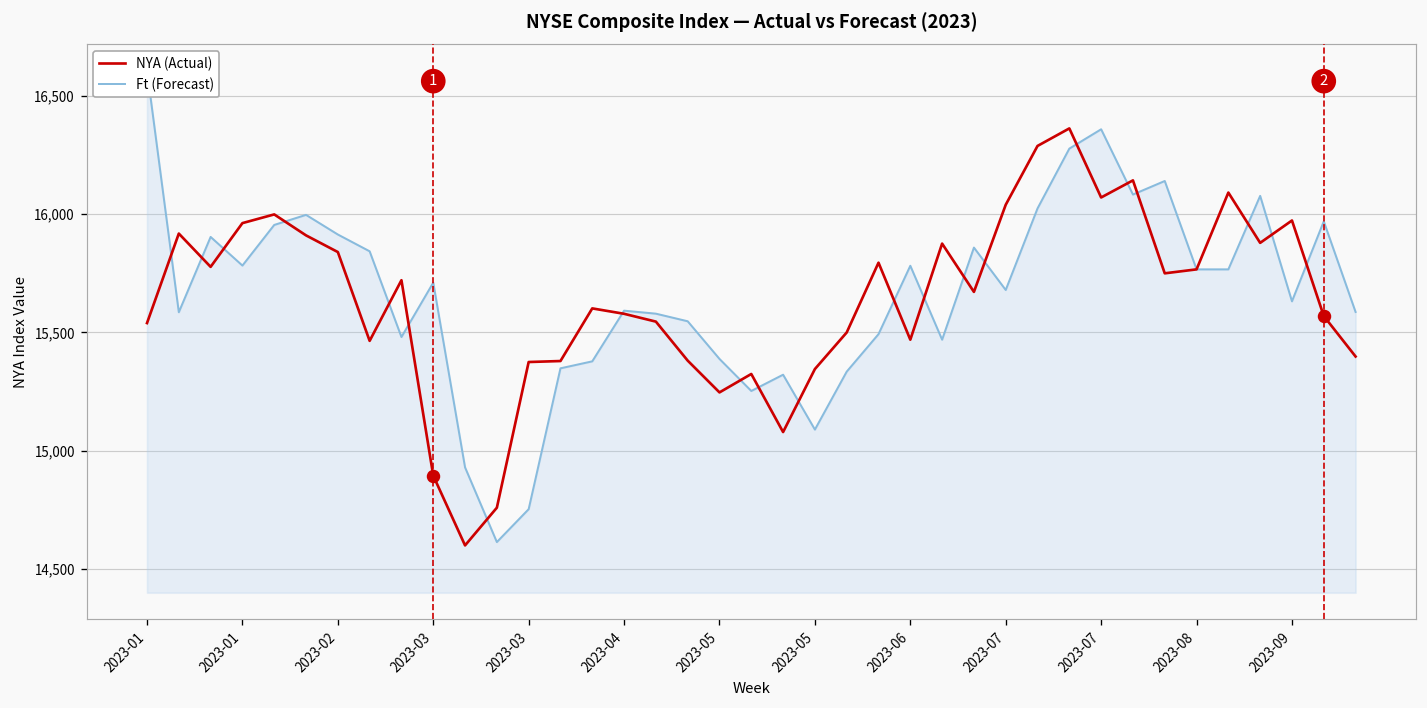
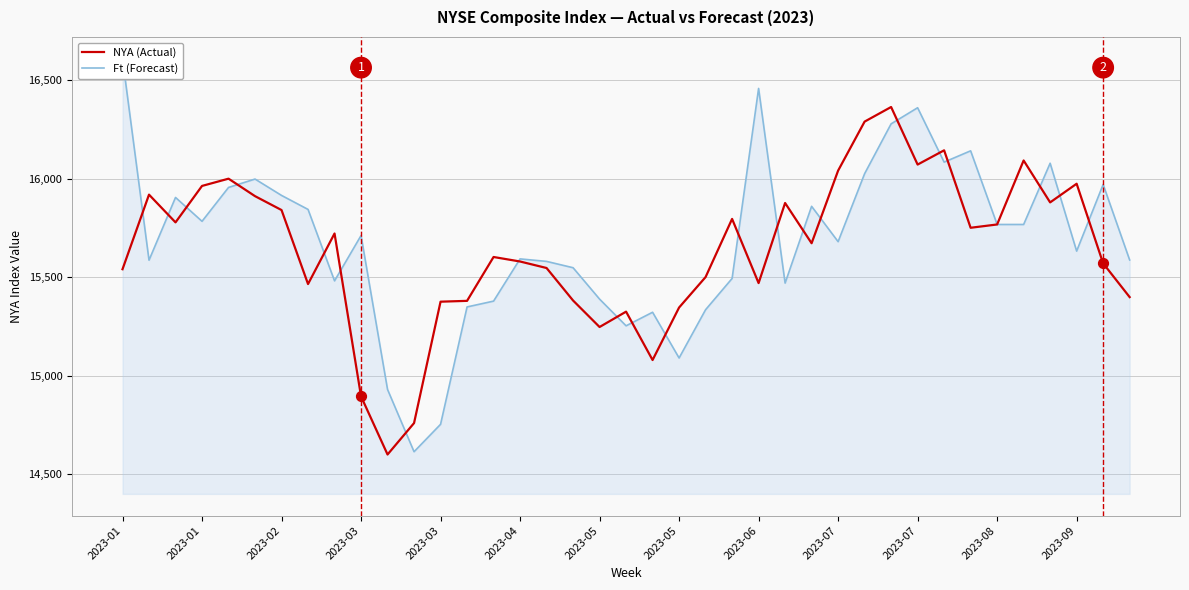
  {
    "Ft (Forecast)": {
      "2023-02": "15,910",
      "2023-04": "15,590",
-     "2023-06": "15,780",
+     "2023-06": "16,460",
      "2023-09": "15,630"
    }
  }
